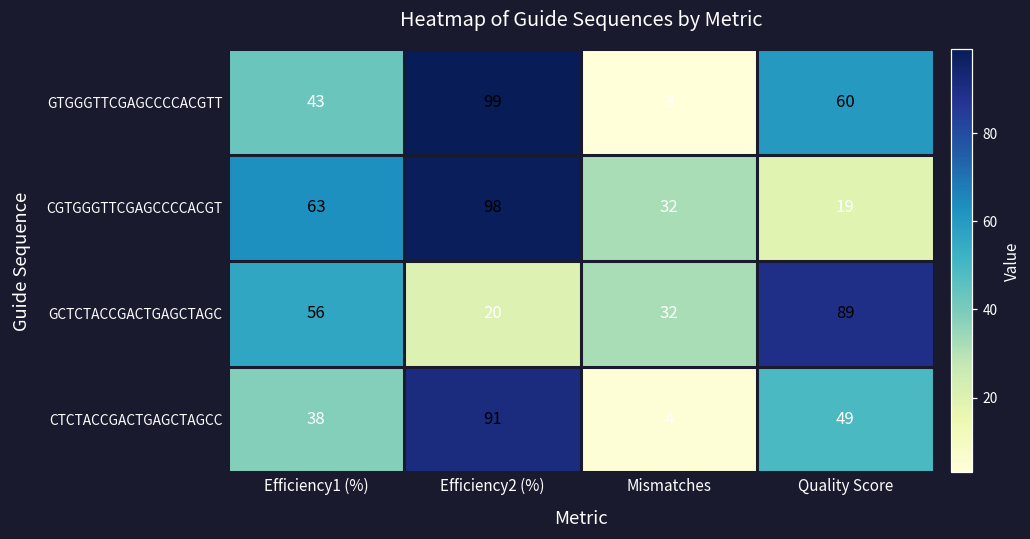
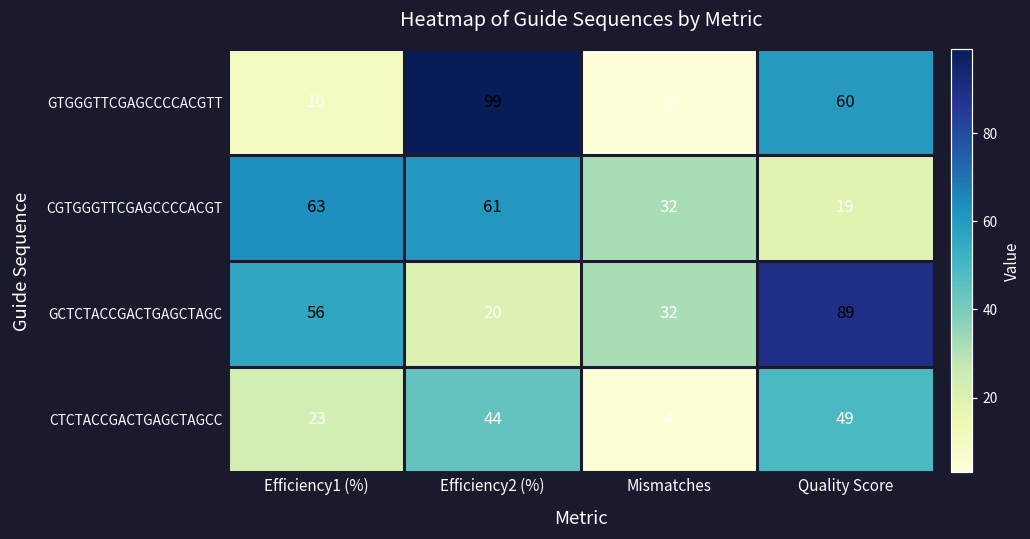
  {
    "GTGGGTTCGAGCCCCACGTT": {
-     "Efficiency1 (%)": 43,
+     "Efficiency1 (%)": 10,
      "Efficiency2 (%)": 99,
      "Quality Score": 60
    },
    "CGTGGGTTCGAGCCCCACGT": {
      "Efficiency1 (%)": 63,
-     "Efficiency2 (%)": 98,
+     "Efficiency2 (%)": 61,
      "Mismatches": 32,
      "Quality Score": 19
    },
    "GCTCTACCGACTGAGCTAGC": {
      "Efficiency1 (%)": 56,
      "Efficiency2 (%)": 20,
      "Mismatches": 32,
      "Quality Score": 89
    },
    "CTCTACCGACTGAGCTAGCC": {
-     "Efficiency1 (%)": 38,
-     "Efficiency2 (%)": 91,
+     "Efficiency1 (%)": 23,
+     "Efficiency2 (%)": 44,
      "Quality Score": 49
    }
  }
